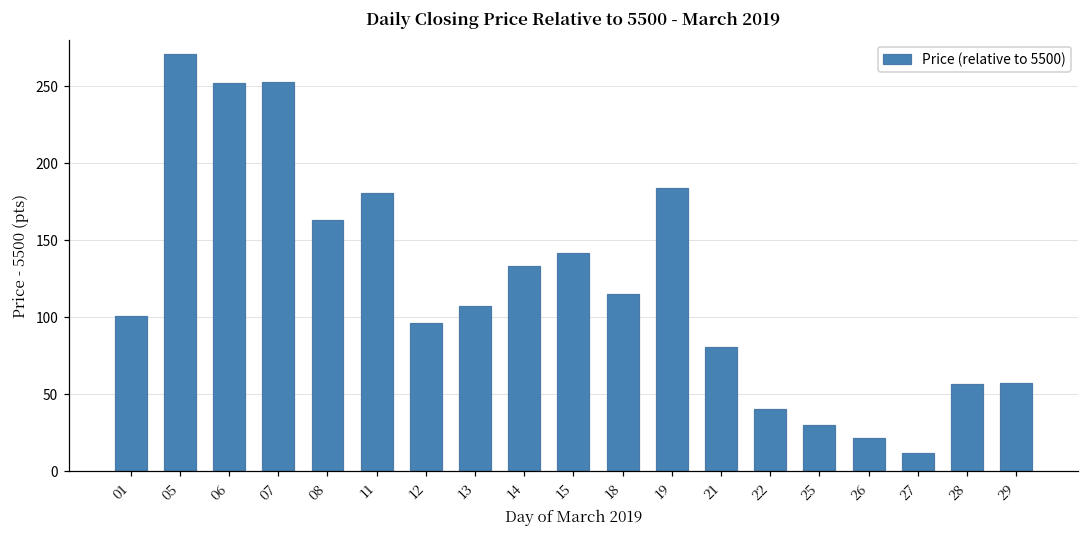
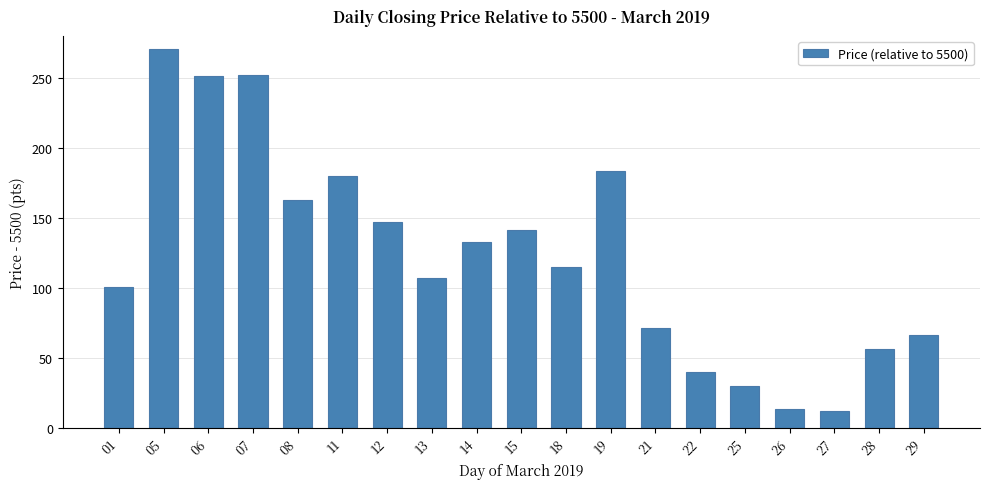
  {
    "01": 101,
    "05": 271,
    "06": 252,
    "07": 252,
    "08": 163,
    "11": 180,
-   "12": 96,
+   "12": 147,
    "13": 107,
    "14": 133,
    "15": 141,
    "18": 115,
    "19": 183,
-   "21": 80,
+   "21": 71,
    "22": 40,
    "25": 30,
-   "26": 21,
+   "26": 14,
    "27": 12,
    "28": 56,
-   "29": 57
+   "29": 66
  }
